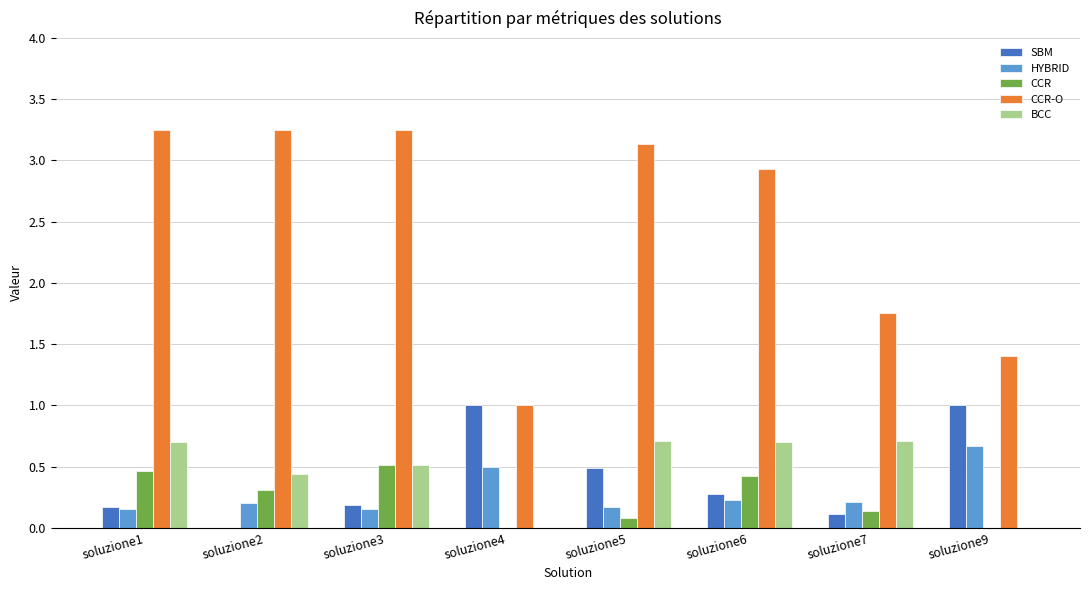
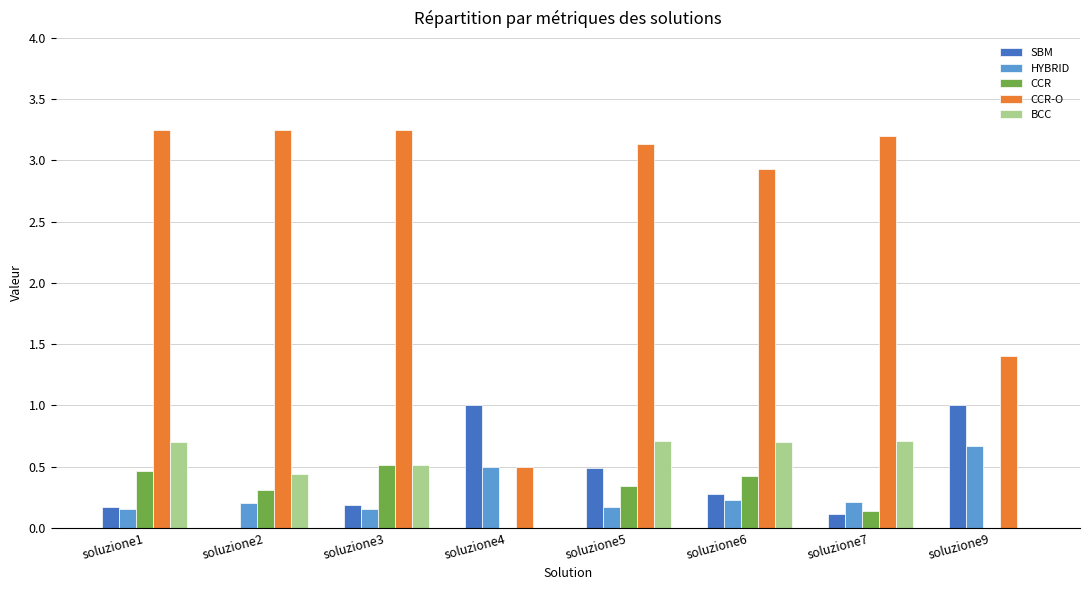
  {
    "CCR": {
      "soluzione1": 0.46,
      "soluzione2": 0.31,
      "soluzione3": 0.52,
      "soluzione4": 0.00,
-     "soluzione5": 0.08,
+     "soluzione5": 0.34,
      "soluzione6": 0.43,
      "soluzione7": 0.14,
      "soluzione9": 0.00
    },
    "CCR-O": {
      "soluzione1": 3.25,
      "soluzione2": 3.25,
      "soluzione3": 3.25,
-     "soluzione4": 1.0,
+     "soluzione4": 0.5,
      "soluzione5": 3.14,
      "soluzione6": 2.93,
-     "soluzione7": 1.75,
+     "soluzione7": 3.20,
      "soluzione9": 1.40
    },
    "BCC": {
      "soluzione1": 0.70,
      "soluzione2": 0.44,
      "soluzione3": 0.51,
      "soluzione4": 0.00,
      "soluzione5": 0.71,
      "soluzione6": 0.70,
      "soluzione7": 0.71,
      "soluzione9": 0.00
    }
  }
